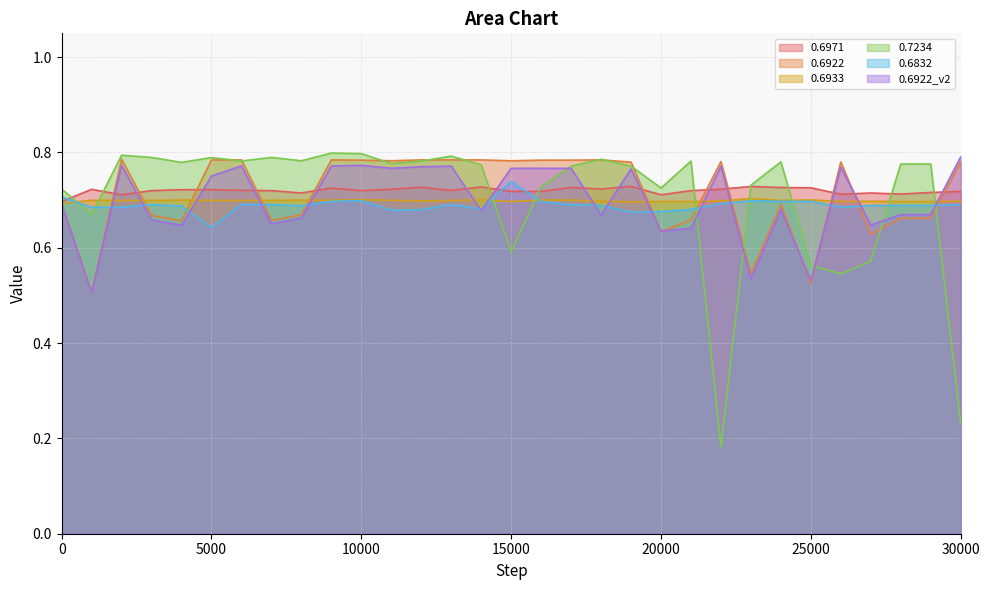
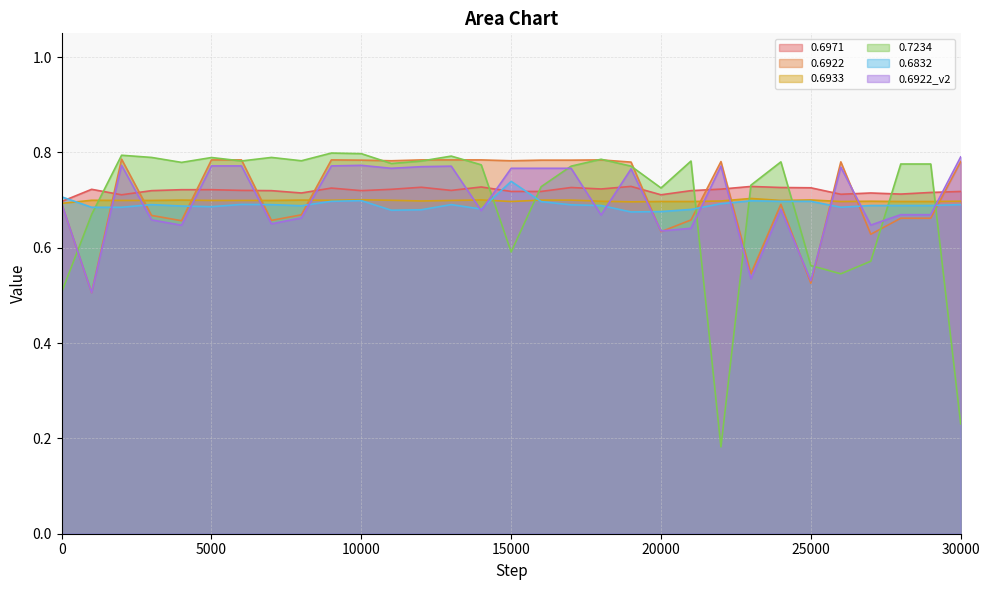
  {
    "0.7234": {
-     "0": 0.72,
+     "0": 0.51,
      "10000": 0.80,
      "15000": 0.59,
      "20000": 0.73,
      "25000": 0.56,
      "30000": 0.23
    },
    "0.6832": {
      "0": 0.71,
-     "5000": 0.64,
+     "5000": 0.69,
      "15000": 0.74,
      "20000": 0.68,
      "30000": 0.69
    },
    "0.6922_v2": {
-     "5000": 0.75,
+     "5000": 0.77,
      "10000": 0.77,
      "15000": 0.77,
      "30000": 0.79
    }
  }
